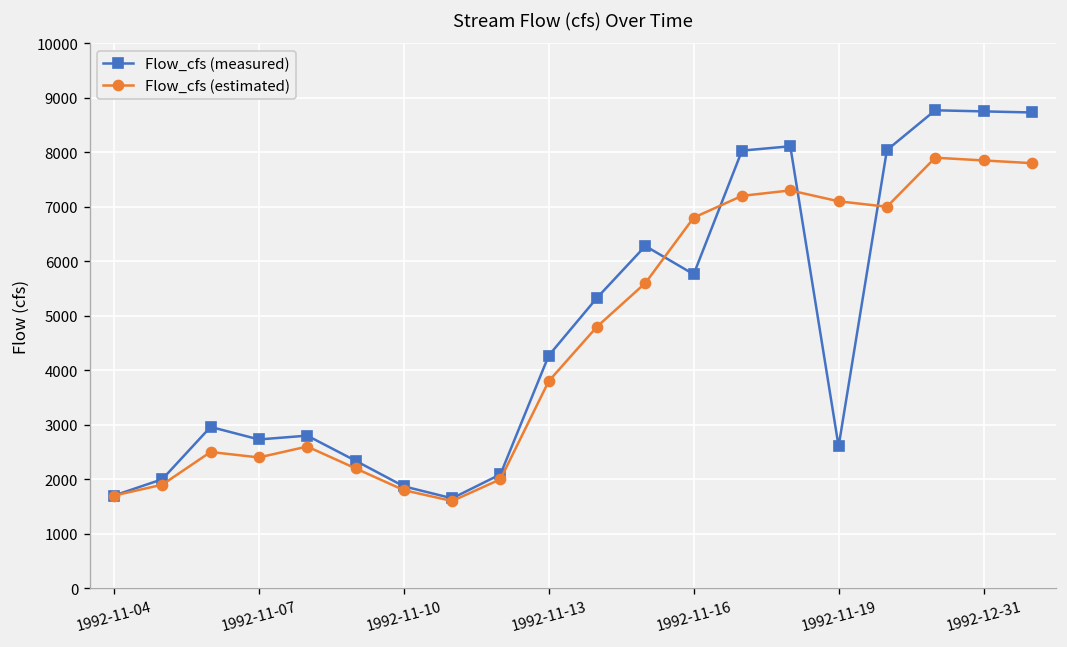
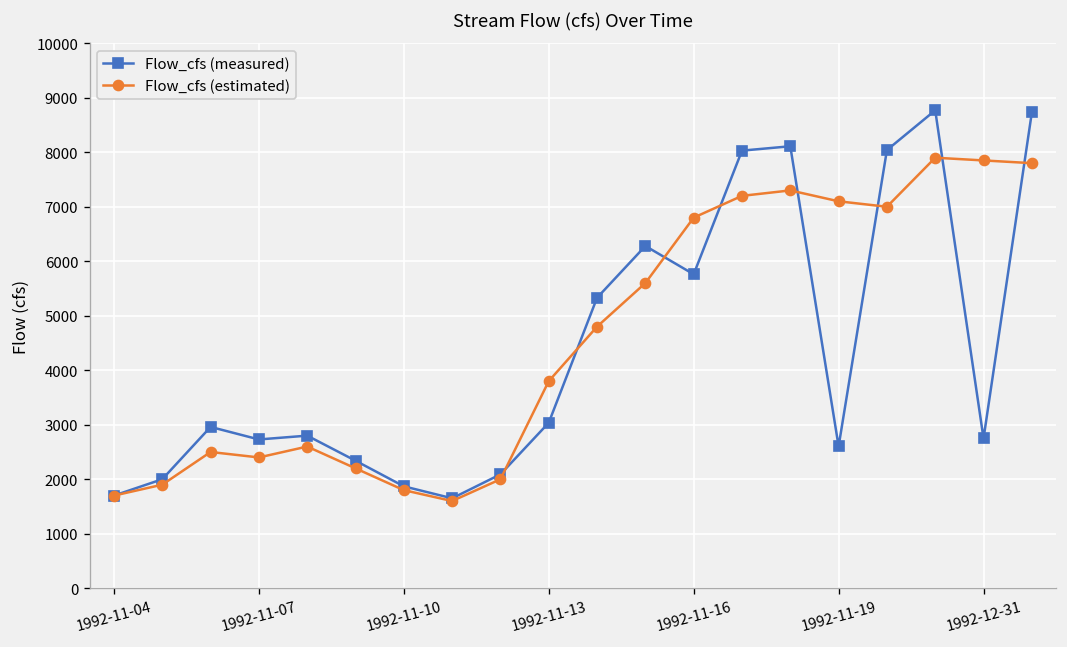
  {
    "Flow_cfs (measured)": {
      "1992-11-07": 2700,
      "1992-11-10": 1900,
-     "1992-11-13": 4300,
+     "1992-11-13": 3000,
      "1992-11-16": 5800,
      "1992-11-19": 2600,
-     "1992-12-31": 8800
+     "1992-12-31": 2700
    },
    "Flow_cfs (estimated)": {
      "1992-11-07": 2400,
      "1992-11-10": 1800,
      "1992-11-13": 3800,
      "1992-11-16": 6800,
      "1992-11-19": 7100,
      "1992-12-31": 7900
    }
  }
